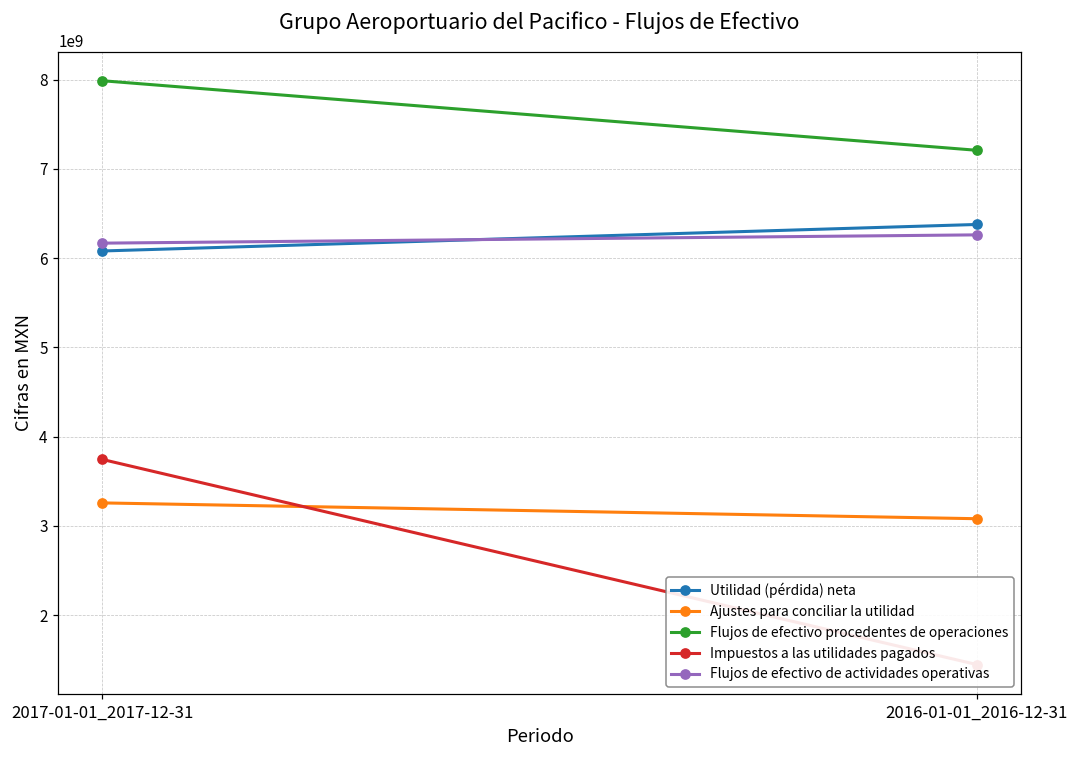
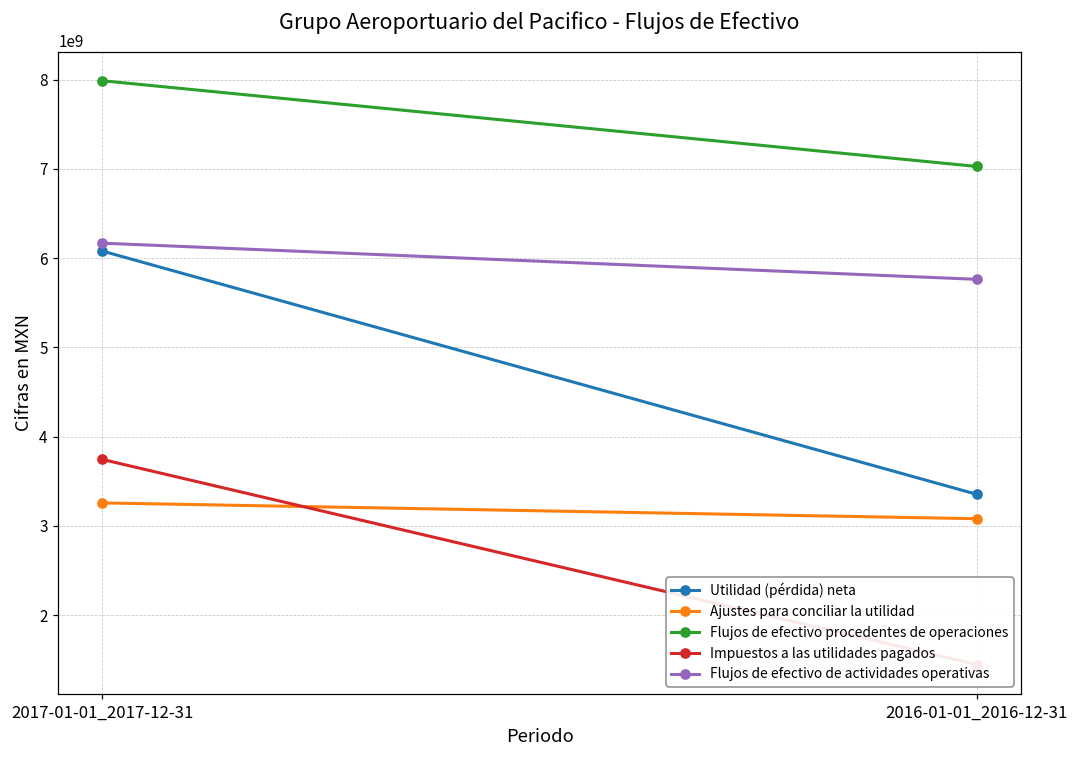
  {
    "Utilidad (pérdida) neta": {
      "2017-01-01_2017-12-31": 6100000000,
-     "2016-01-01_2016-12-31": 6400000000
+     "2016-01-01_2016-12-31": 3400000000
    },
    "Ajustes para conciliar la utilidad": {
      "2017-01-01_2017-12-31": 3300000000,
      "2016-01-01_2016-12-31": 3100000000
    },
    "Flujos de efectivo procedentes de operaciones": {
      "2017-01-01_2017-12-31": 8000000000,
-     "2016-01-01_2016-12-31": 7200000000
+     "2016-01-01_2016-12-31": 7000000000
    },
    "Impuestos a las utilidades pagados": {
      "2017-01-01_2017-12-31": 3700000000
    },
    "Flujos de efectivo de actividades operativas": {
      "2017-01-01_2017-12-31": 6200000000,
-     "2016-01-01_2016-12-31": 6300000000
+     "2016-01-01_2016-12-31": 5800000000
    }
  }
